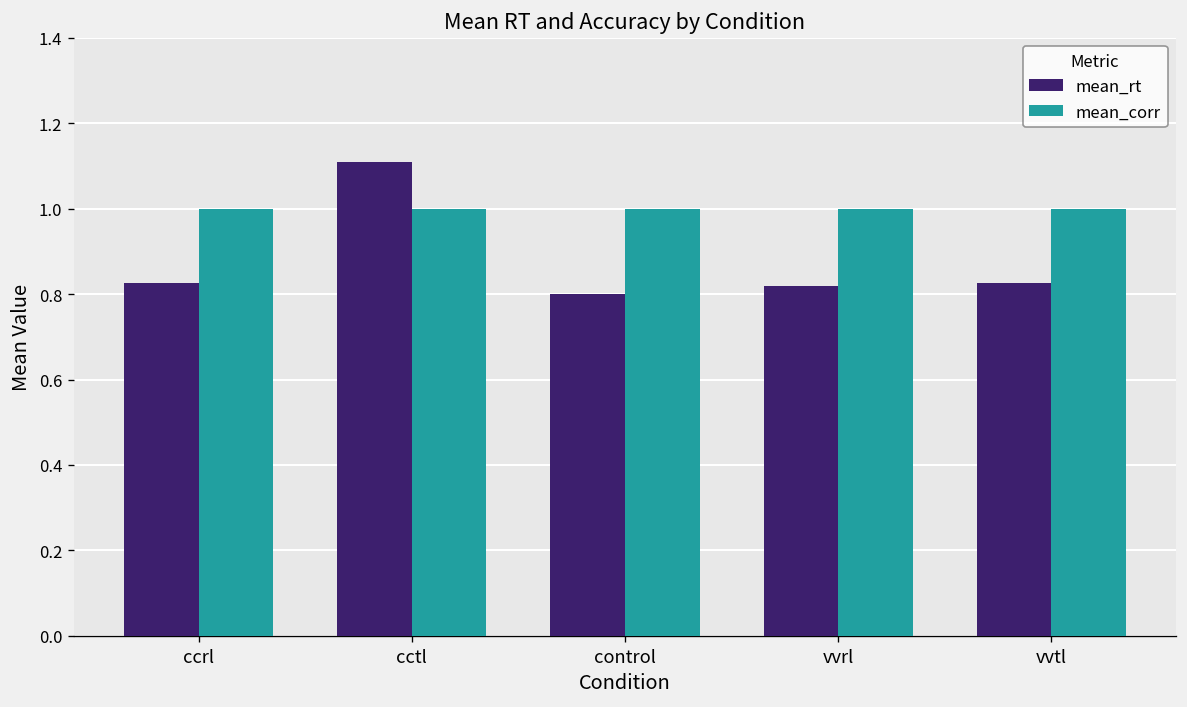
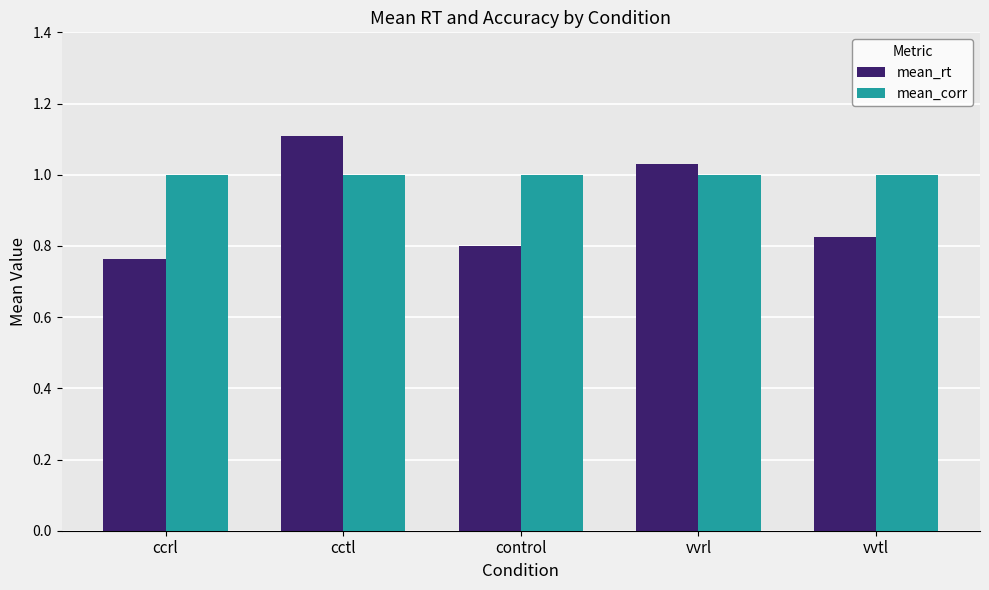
  {
    "mean_rt": {
-     "ccrl": 0.83,
+     "ccrl": 0.76,
      "cctl": 1.11,
      "control": 0.80,
-     "vvrl": 0.82,
+     "vvrl": 1.03,
      "vvtl": 0.83
    },
    "mean_corr": {
      "ccrl": 1.00,
      "cctl": 1.00,
      "control": 1.00,
      "vvrl": 1.00,
      "vvtl": 1.00
    }
  }
